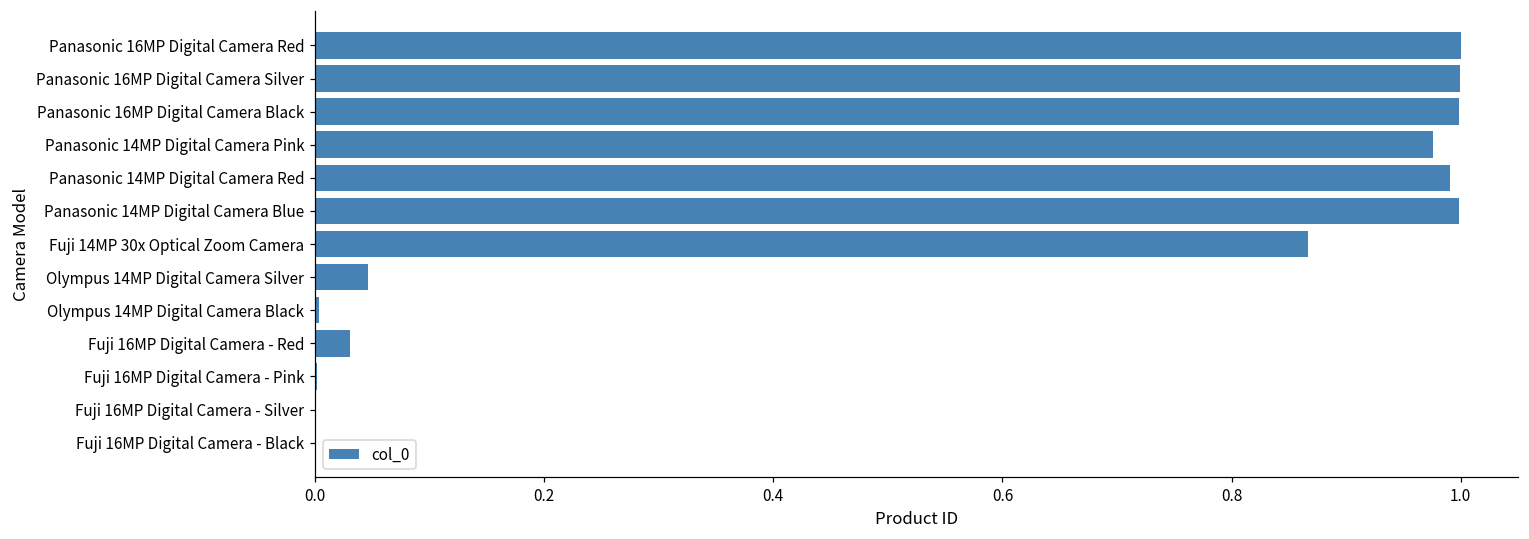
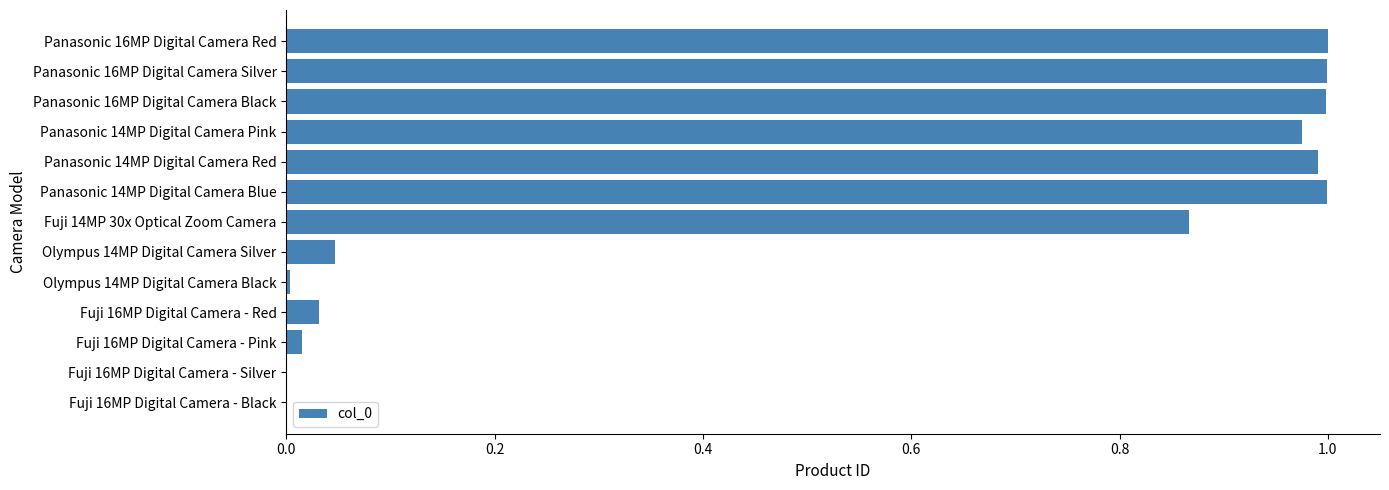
  {
    "Panasonic 16MP Digital Camera Red": 1.000,
    "Panasonic 16MP Digital Camera Silver": 0.999,
    "Panasonic 16MP Digital Camera Black": 0.998,
    "Panasonic 14MP Digital Camera Pink": 0.975,
    "Panasonic 14MP Digital Camera Red": 0.990,
    "Panasonic 14MP Digital Camera Blue": 0.999,
    "Fuji 14MP 30x Optical Zoom Camera": 0.866,
    "Olympus 14MP Digital Camera Silver": 0.047,
    "Olympus 14MP Digital Camera Black": 0.004,
    "Fuji 16MP Digital Camera - Red": 0.031,
-   "Fuji 16MP Digital Camera - Pink": 0.002,
+   "Fuji 16MP Digital Camera - Pink": 0.015,
    "Fuji 16MP Digital Camera - Black": 0.000
  }
